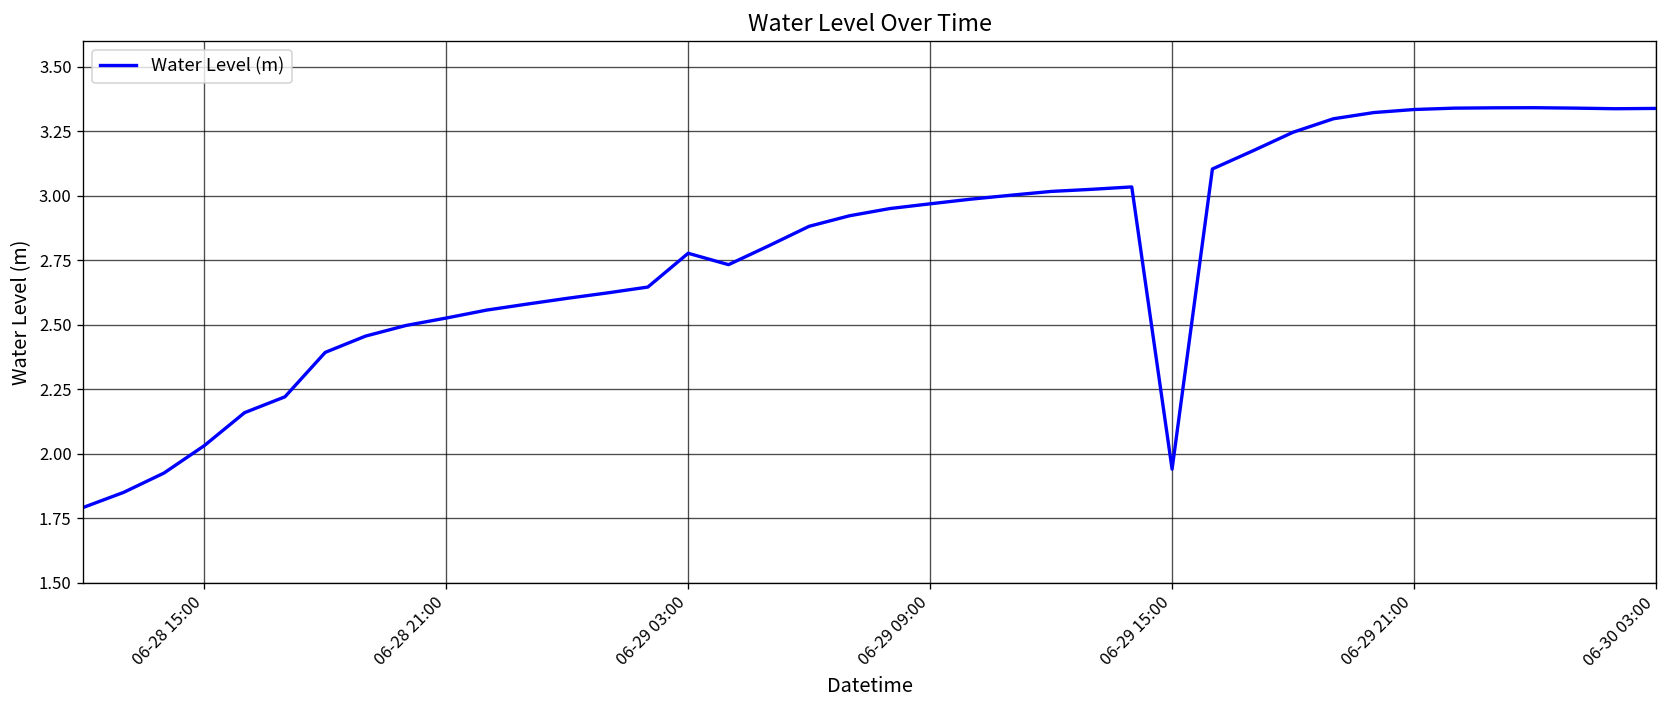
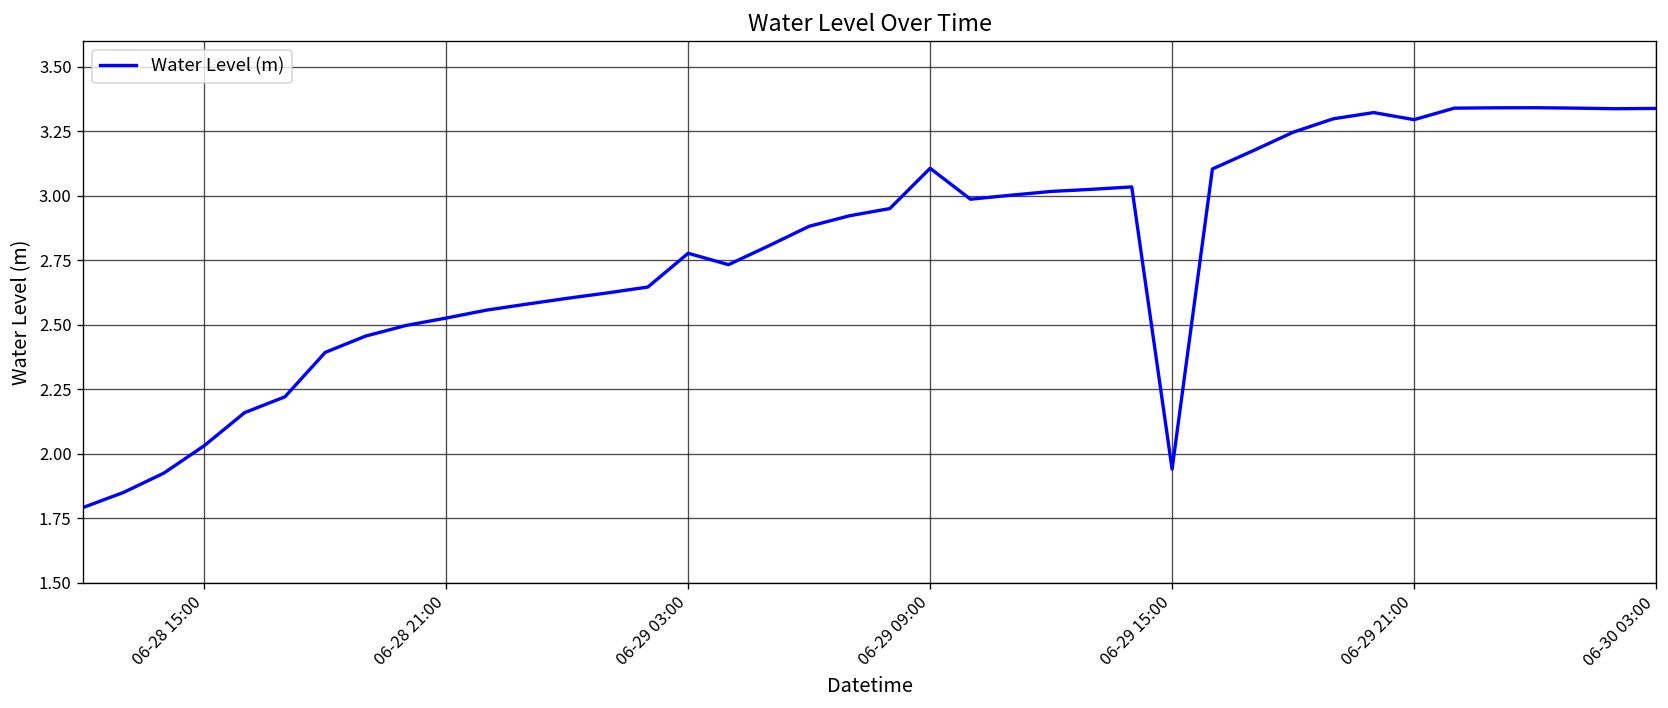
  {
    "06-28 15:00": 2.03,
    "06-28 21:00": 2.53,
    "06-29 03:00": 2.78,
-   "06-29 09:00": 2.97,
+   "06-29 09:00": 3.11,
    "06-29 15:00": 1.94,
-   "06-29 21:00": 3.34,
+   "06-29 21:00": 3.30,
    "06-30 03:00": 3.34
  }
